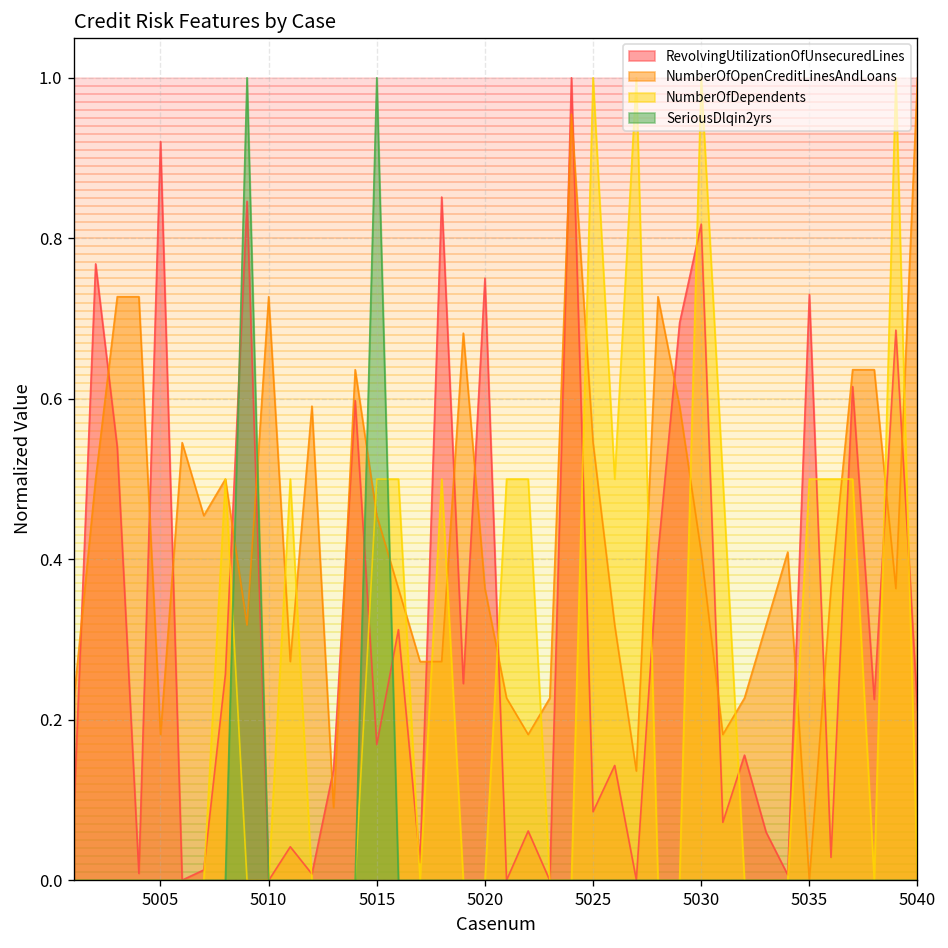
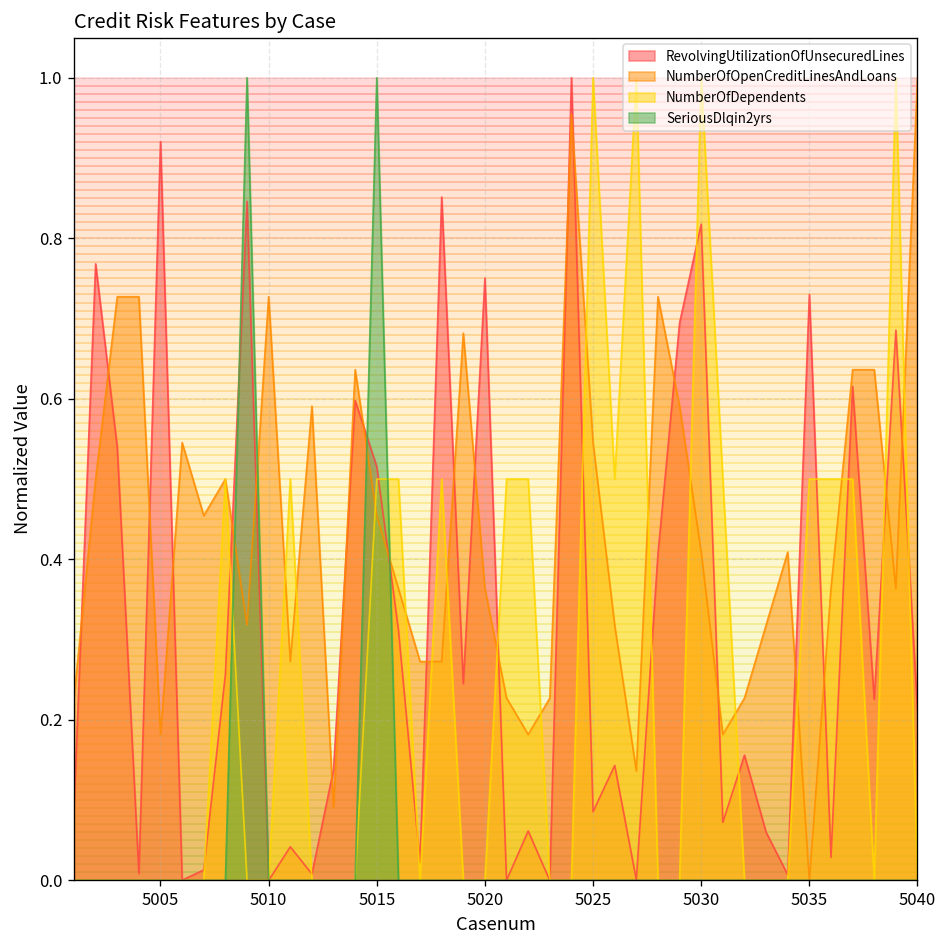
  {
    "RevolvingUtilizationOfUnsecuredLines": {
      "5005": 0.92,
-     "5015": 0.17,
+     "5015": 0.52,
      "5020": 0.75,
      "5025": 0.09,
      "5030": 0.82,
      "5035": 0.73,
      "5040": 0.21
    },
    "SeriousDlqin2yrs": {
      "5015": 1.00,
      "5025": 0.00,
      "5030": 0.00
    }
  }
